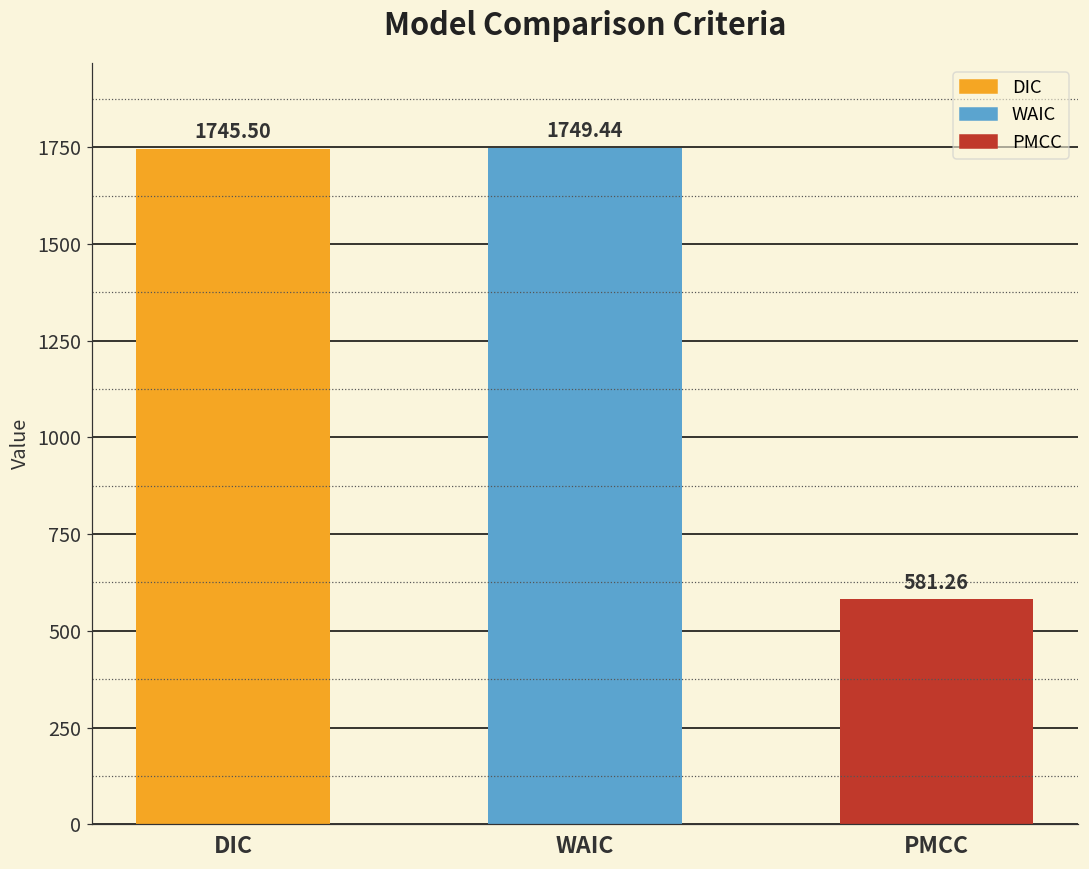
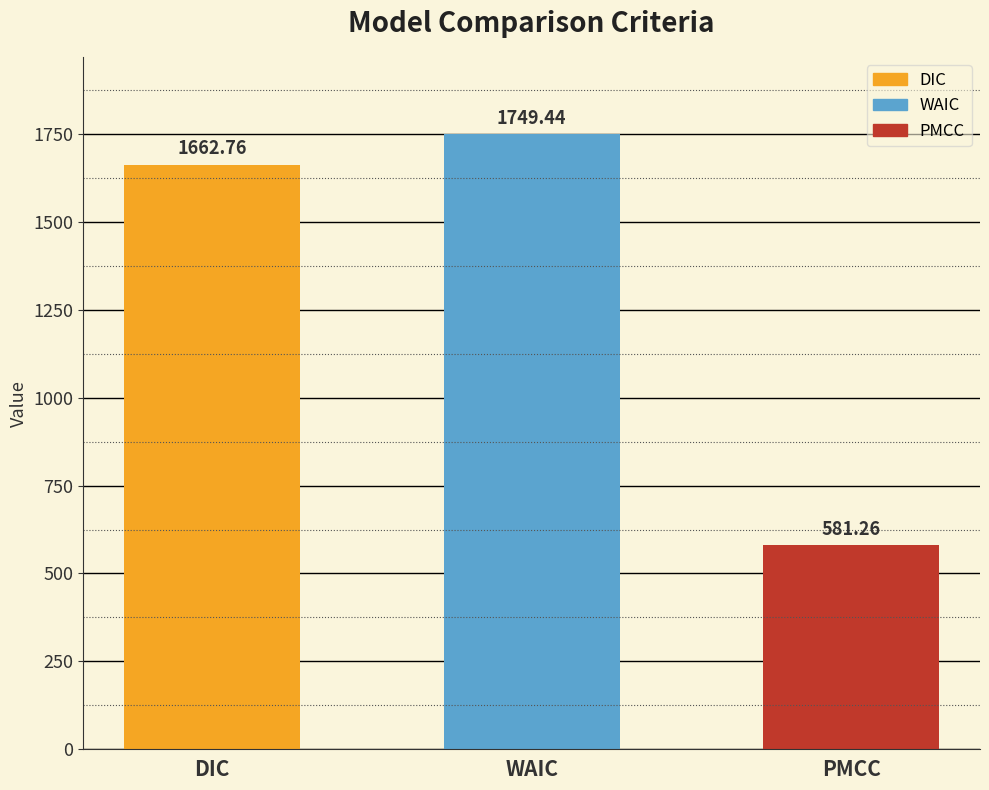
  {
-   "DIC": 1745.50,
+   "DIC": 1662.76,
    "WAIC": 1749.44,
    "PMCC": 581.26
  }
